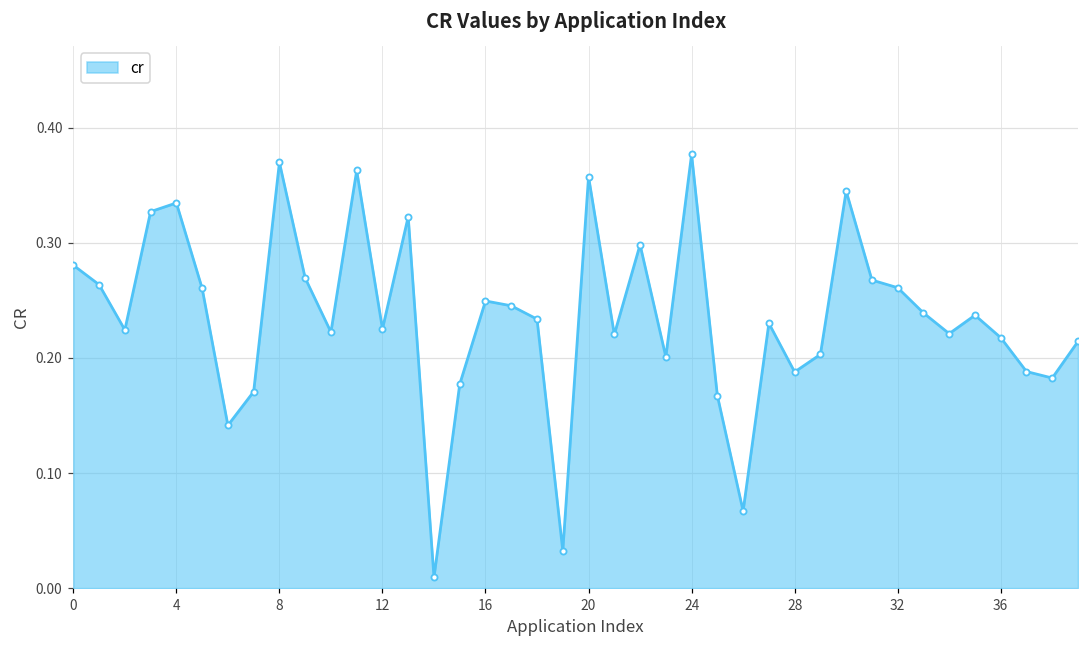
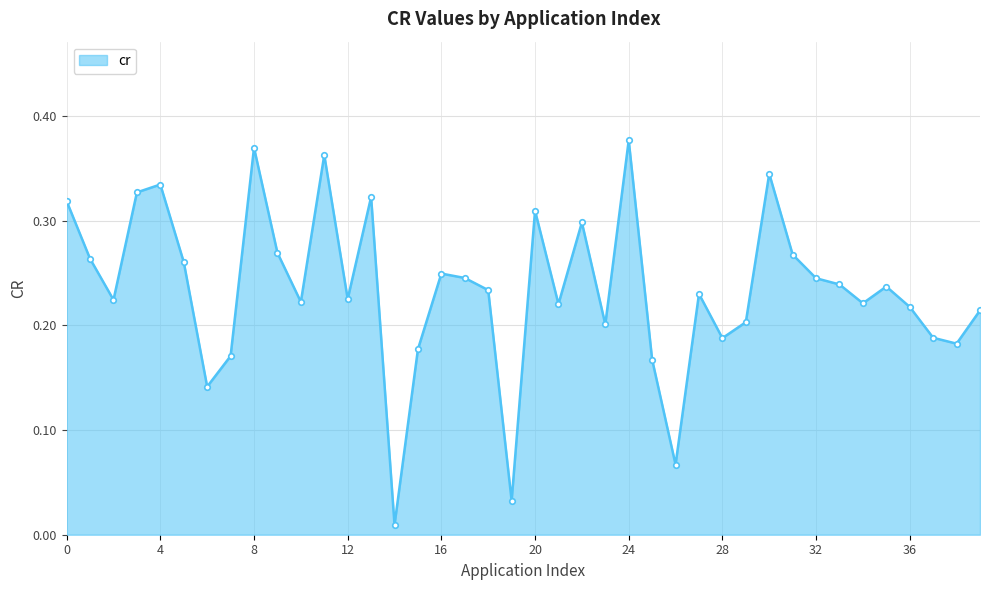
  {
-   "0": 0.280,
+   "0": 0.319,
    "4": 0.334,
    "8": 0.370,
    "12": 0.225,
    "16": 0.249,
-   "20": 0.357,
+   "20": 0.310,
    "24": 0.377,
    "28": 0.188,
-   "32": 0.261,
+   "32": 0.245,
    "36": 0.218
  }
